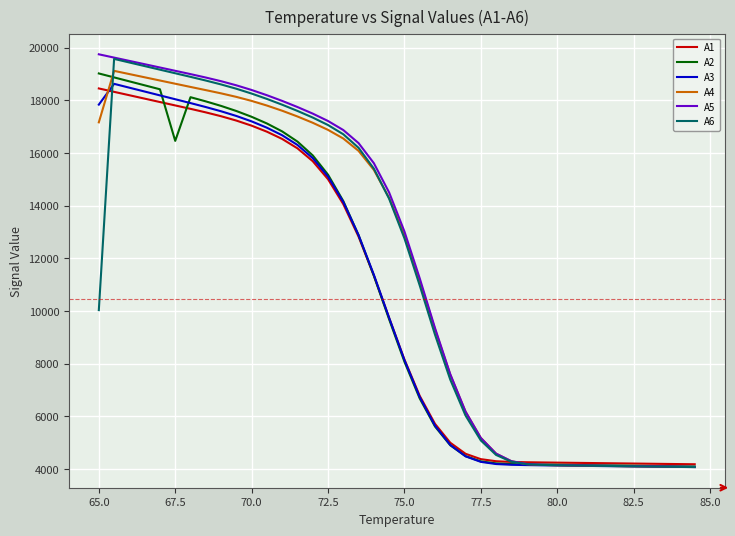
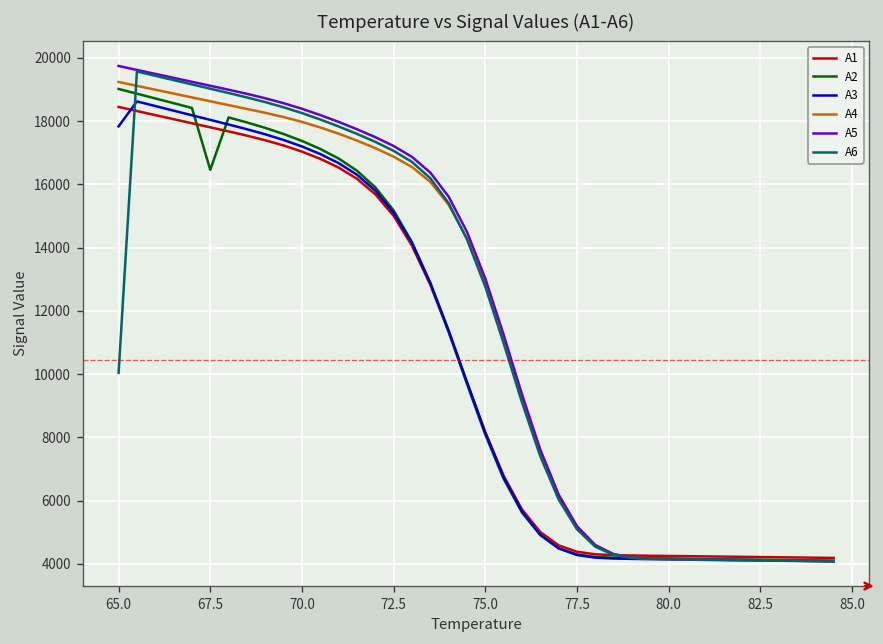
  {
    "A1": {
      "65.0": 18400,
      "67.5": 17800,
      "70.0": 17000,
      "72.5": 15000
    },
    "A2": {
      "65.0": 19000,
      "67.5": 16500,
      "70.0": 17400
    },
    "A3": {
      "65.0": 17800,
      "67.5": 18000,
      "70.0": 17200
    },
    "A4": {
-     "65.0": 17200,
+     "65.0": 19200,
      "67.5": 18600,
      "70.0": 18000,
      "72.5": 16900,
      "75.0": 12900
    },
    "A5": {
      "65.0": 19700,
      "70.0": 18400,
      "72.5": 17200,
      "75.0": 13000
    },
    "A6": {
      "65.0": 10000,
      "70.0": 18300,
      "72.5": 17100,
      "75.0": 12800
    }
  }
